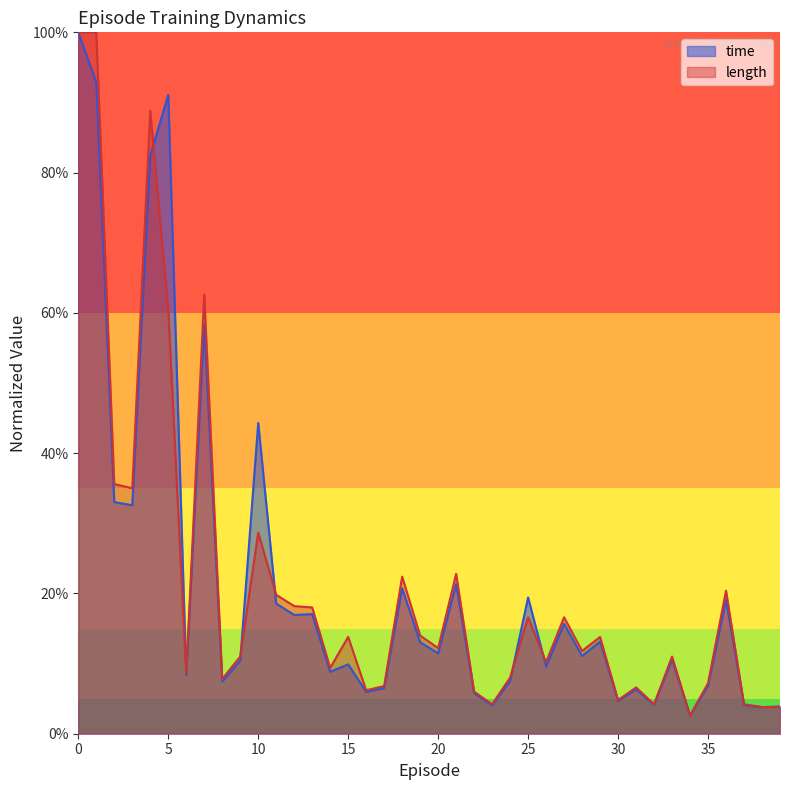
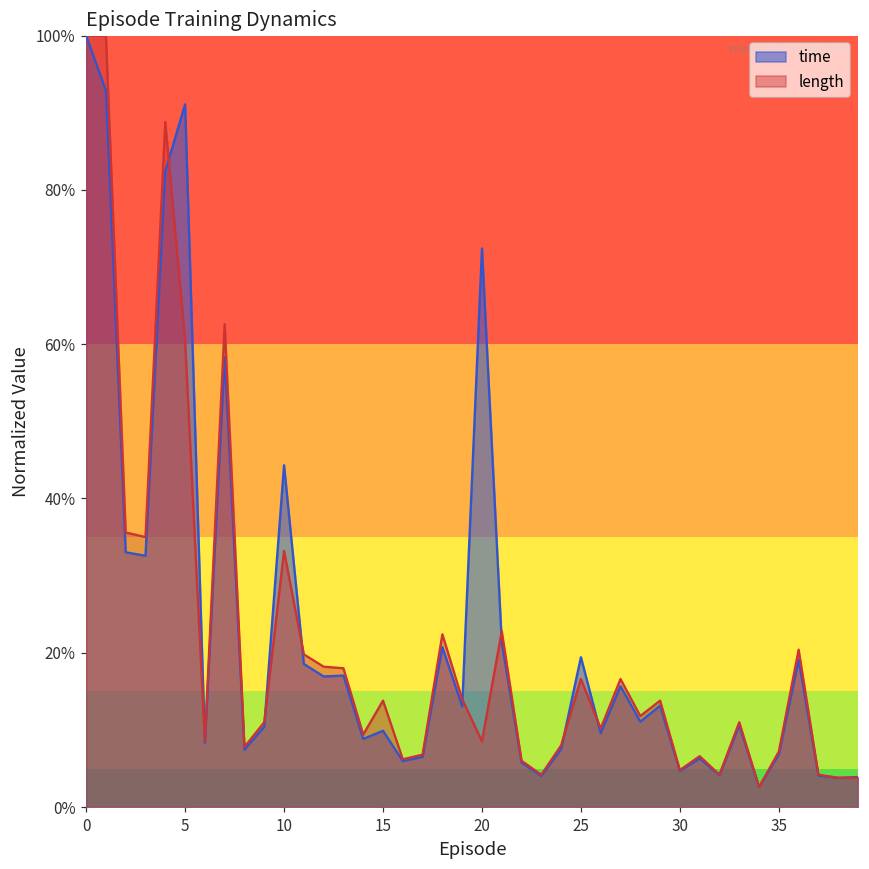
  {
    "time": {
      "5": "91%",
      "10": "44%",
      "15": "10%",
-     "20": "11%",
+     "20": "72%",
      "25": "19%",
      "35": "7%"
    },
    "length": {
      "5": "60%",
-     "10": "29%",
+     "10": "33%",
      "15": "14%",
-     "20": "12%",
+     "20": "9%",
      "25": "17%",
      "35": "7%"
    }
  }
